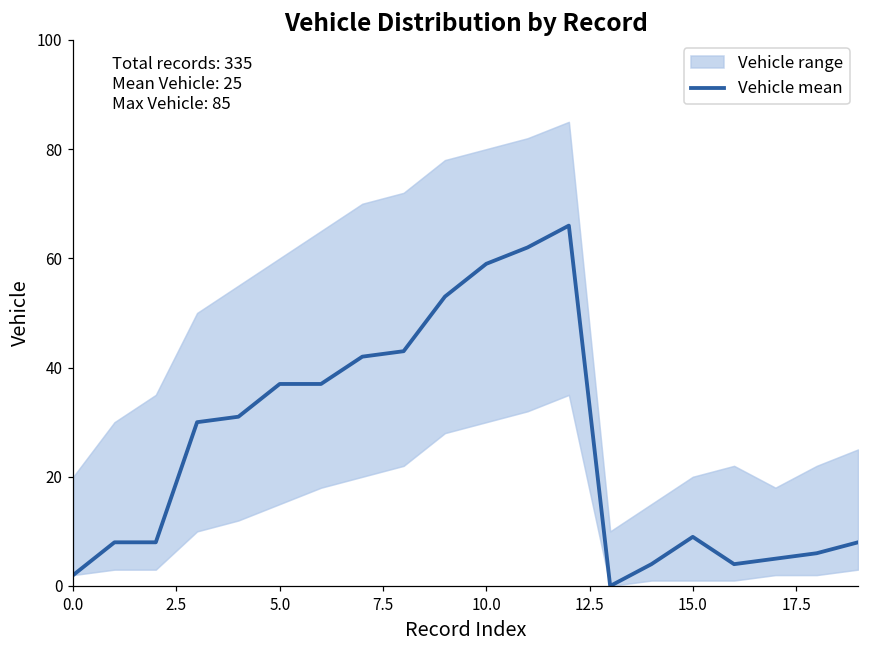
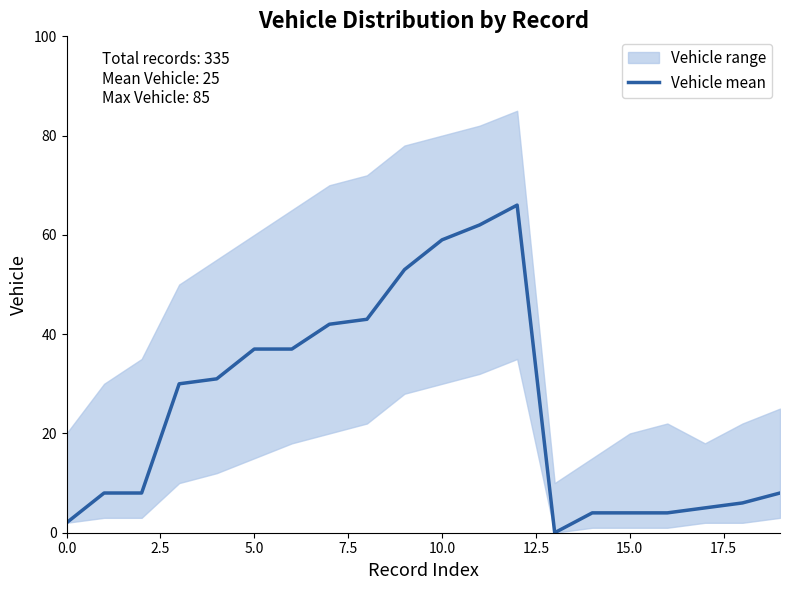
  {
    "Vehicle mean": {
      "0.0": 2,
      "5.0": 37,
      "10.0": 59,
-     "15.0": 9
+     "15.0": 4
    }
  }
